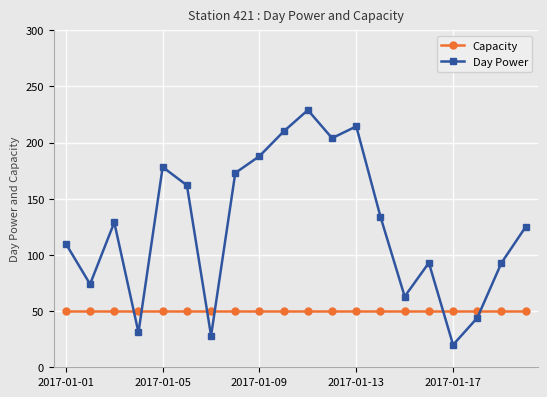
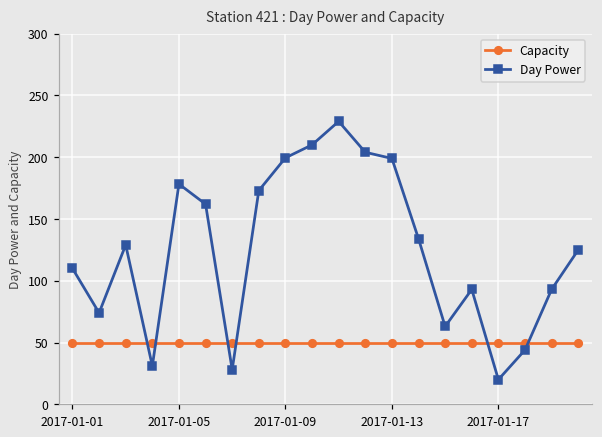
  {
    "Capacity": {
      "2017-01-01": 50,
      "2017-01-05": 50,
      "2017-01-09": 50,
      "2017-01-13": 50,
      "2017-01-17": 50
    },
    "Day Power": {
      "2017-01-01": 110,
      "2017-01-05": 178,
-     "2017-01-09": 188,
-     "2017-01-13": 215,
+     "2017-01-09": 200,
+     "2017-01-13": 199,
      "2017-01-17": 20
    }
  }
